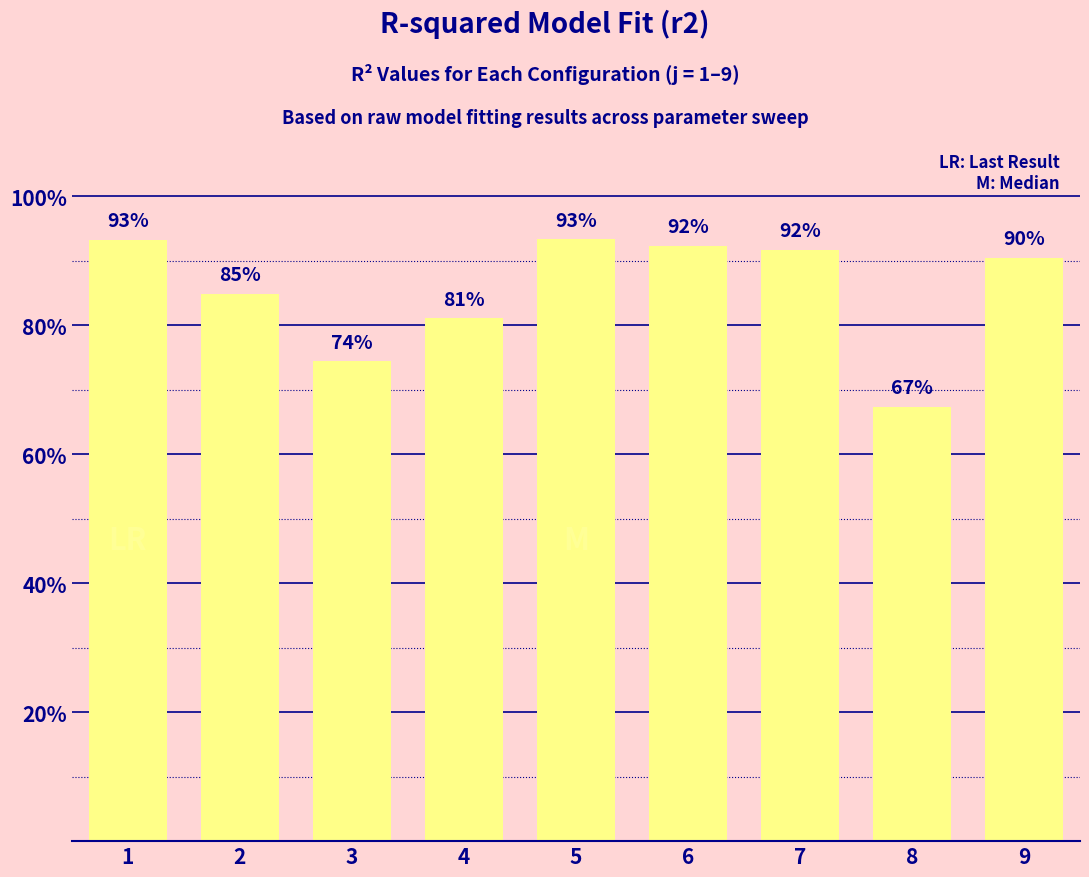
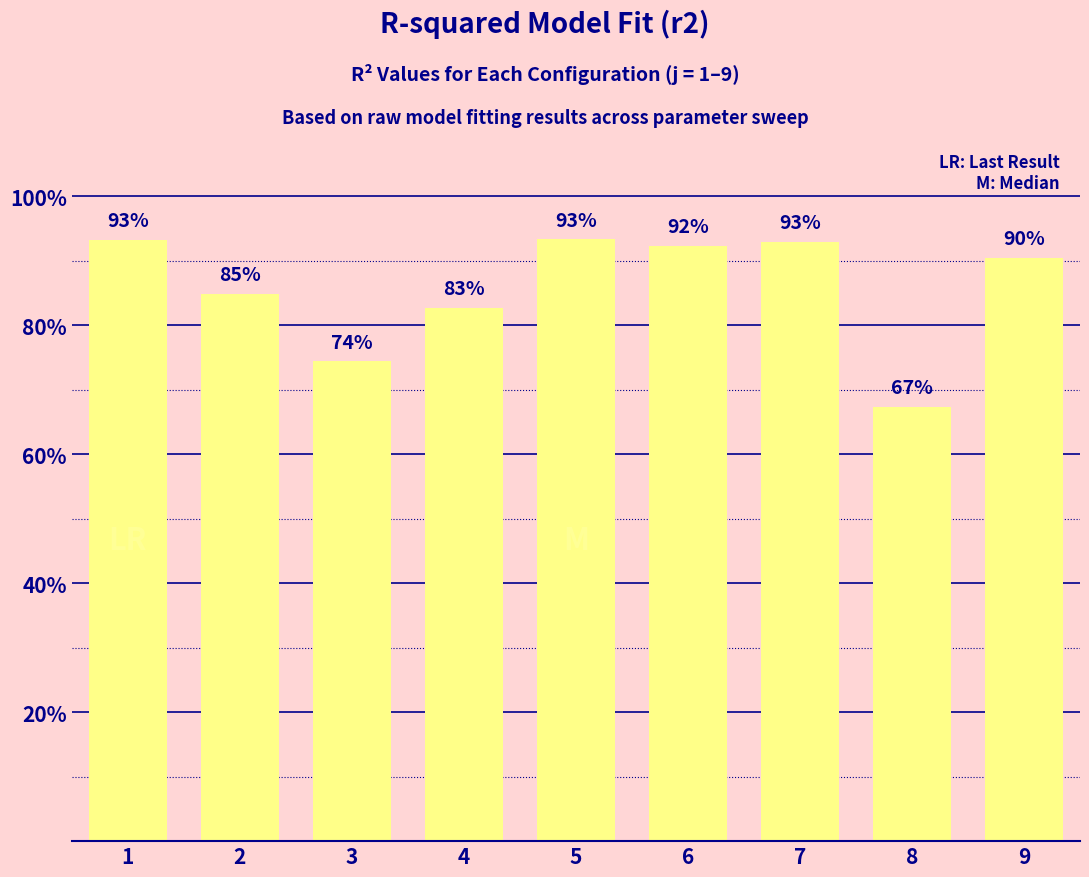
  {
    "1": "93%",
    "2": "85%",
    "3": "74%",
-   "4": "81%",
+   "4": "83%",
    "5": "93%",
    "6": "92%",
-   "7": "92%",
+   "7": "93%",
    "8": "67%",
    "9": "90%"
  }
